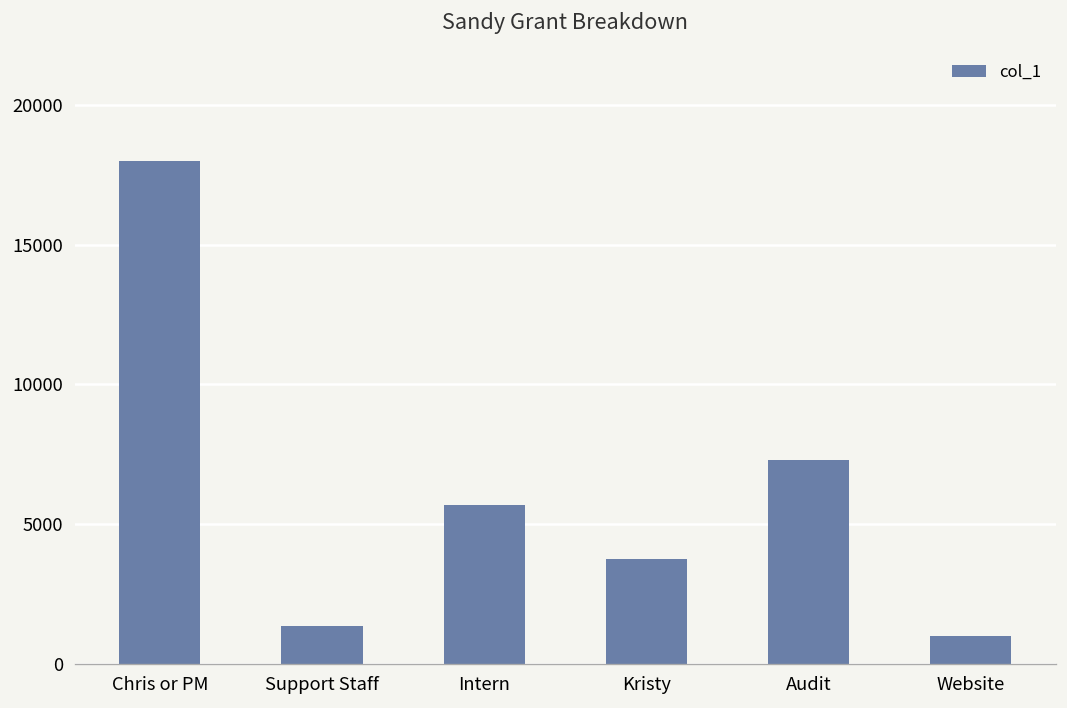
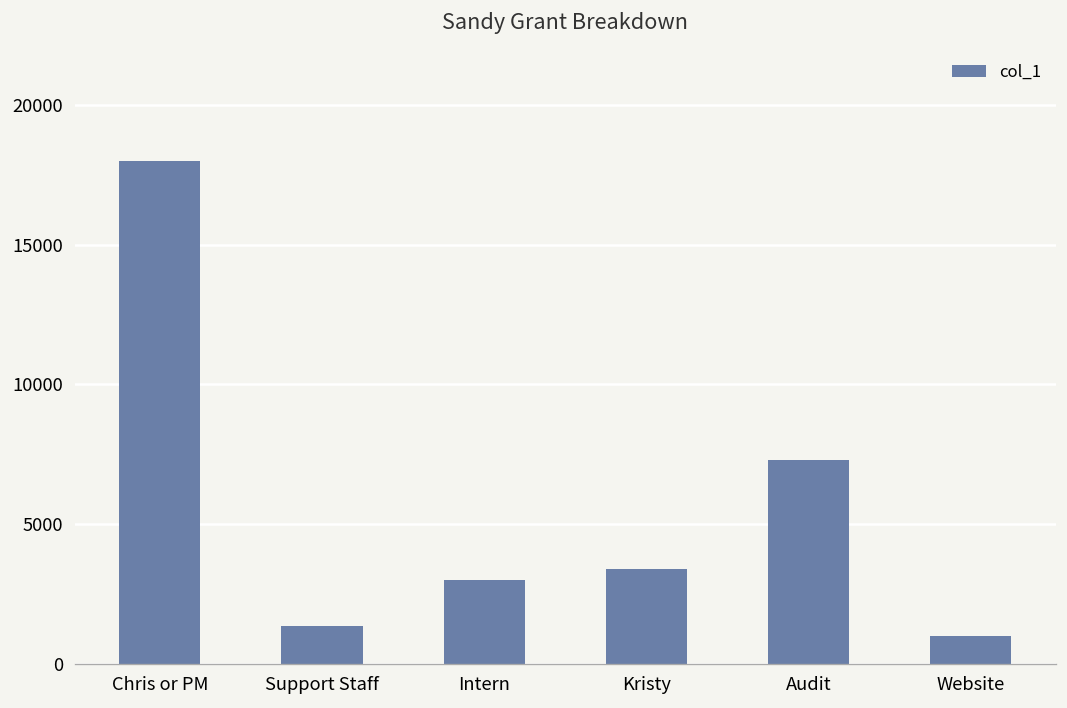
  {
    "Chris or PM": 18000,
    "Support Staff": 1400,
-   "Intern": 5700,
-   "Kristy": 3800,
+   "Intern": 3000,
+   "Kristy": 3400,
    "Audit": 7300,
    "Website": 1000
  }
